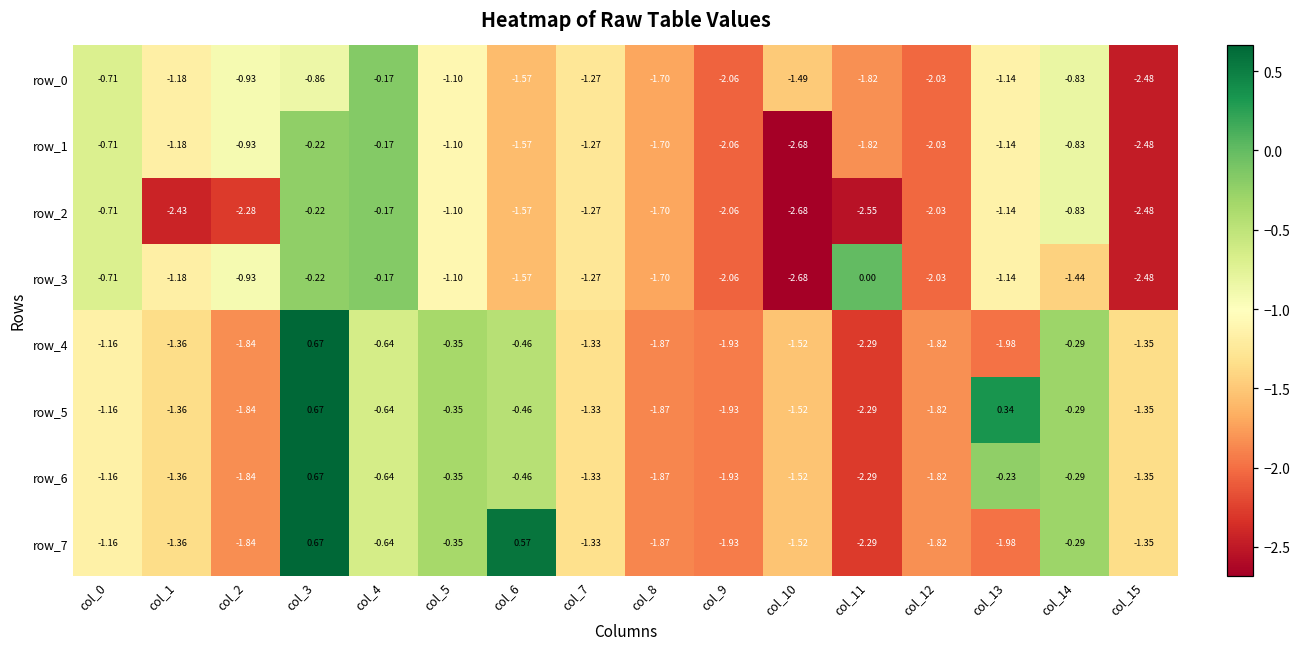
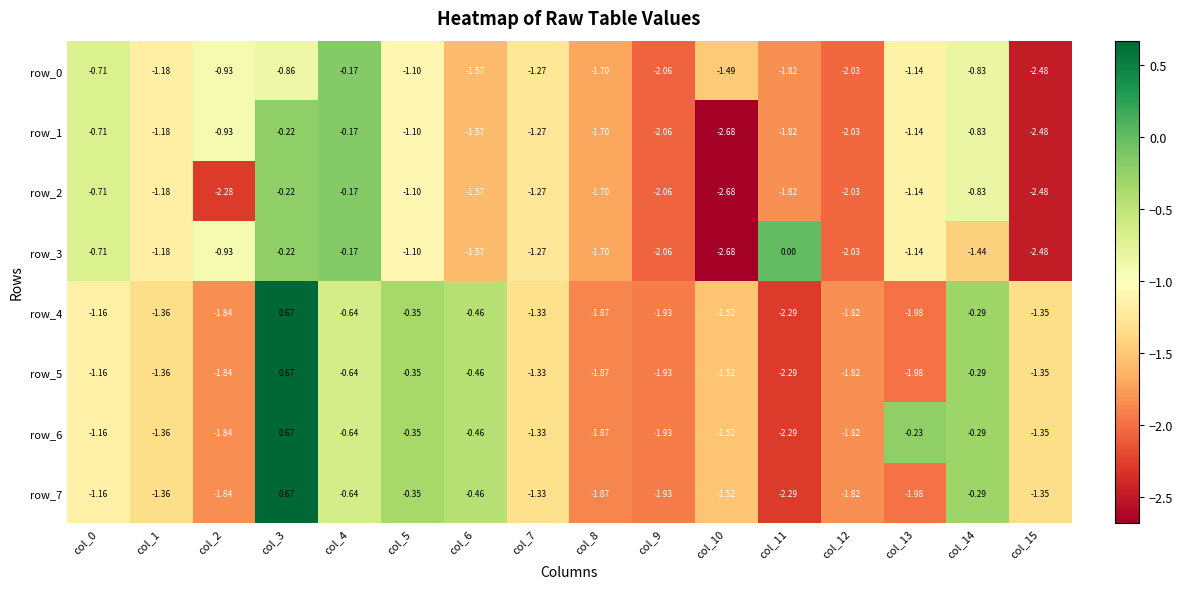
  {
    "row_0": {
      "col_0": -0.71,
      "col_1": -1.18,
      "col_2": -0.93,
      "col_3": -0.86,
      "col_4": -0.17,
      "col_5": -1.10,
      "col_6": -1.57,
      "col_7": -1.27,
      "col_8": -1.70,
      "col_9": -2.06,
      "col_10": -1.49,
      "col_11": -1.82,
      "col_12": -2.03,
      "col_13": -1.14,
      "col_14": -0.83,
      "col_15": -2.48
    },
    "row_1": {
      "col_0": -0.71,
      "col_1": -1.18,
      "col_2": -0.93,
      "col_3": -0.22,
      "col_4": -0.17,
      "col_5": -1.10,
      "col_6": -1.57,
      "col_7": -1.27,
      "col_8": -1.70,
      "col_9": -2.06,
      "col_10": -2.68,
      "col_11": -1.82,
      "col_12": -2.03,
      "col_13": -1.14,
      "col_14": -0.83,
      "col_15": -2.48
    },
    "row_2": {
      "col_0": -0.71,
-     "col_1": -2.43,
+     "col_1": -1.18,
      "col_2": -2.28,
      "col_3": -0.22,
      "col_4": -0.17,
      "col_5": -1.10,
      "col_6": -1.57,
      "col_7": -1.27,
      "col_8": -1.70,
      "col_9": -2.06,
      "col_10": -2.68,
-     "col_11": -2.55,
+     "col_11": -1.82,
      "col_12": -2.03,
      "col_13": -1.14,
      "col_14": -0.83,
      "col_15": -2.48
    },
    "row_3": {
      "col_0": -0.71,
      "col_1": -1.18,
      "col_2": -0.93,
      "col_3": -0.22,
      "col_4": -0.17,
      "col_5": -1.10,
      "col_6": -1.57,
      "col_7": -1.27,
      "col_8": -1.70,
      "col_9": -2.06,
      "col_10": -2.68,
      "col_11": 0.00,
      "col_12": -2.03,
      "col_13": -1.14,
      "col_14": -1.44,
      "col_15": -2.48
    },
    "row_4": {
      "col_0": -1.16,
      "col_1": -1.36,
      "col_2": -1.84,
      "col_3": 0.67,
      "col_4": -0.64,
      "col_5": -0.35,
      "col_6": -0.46,
      "col_7": -1.33,
      "col_8": -1.87,
      "col_9": -1.93,
      "col_10": -1.52,
      "col_11": -2.29,
      "col_12": -1.82,
      "col_13": -1.98,
      "col_14": -0.29,
      "col_15": -1.35
    },
    "row_5": {
      "col_0": -1.16,
      "col_1": -1.36,
      "col_2": -1.84,
      "col_3": 0.67,
      "col_4": -0.64,
      "col_5": -0.35,
      "col_6": -0.46,
      "col_7": -1.33,
      "col_8": -1.87,
      "col_9": -1.93,
      "col_10": -1.52,
      "col_11": -2.29,
      "col_12": -1.82,
-     "col_13": 0.34,
+     "col_13": -1.98,
      "col_14": -0.29,
      "col_15": -1.35
    },
    "row_6": {
      "col_0": -1.16,
      "col_1": -1.36,
      "col_2": -1.84,
      "col_3": 0.67,
      "col_4": -0.64,
      "col_5": -0.35,
      "col_6": -0.46,
      "col_7": -1.33,
      "col_8": -1.87,
      "col_9": -1.93,
      "col_10": -1.52,
      "col_11": -2.29,
      "col_12": -1.82,
      "col_13": -0.23,
      "col_14": -0.29,
      "col_15": -1.35
    },
    "row_7": {
      "col_0": -1.16,
      "col_1": -1.36,
      "col_2": -1.84,
      "col_3": 0.67,
      "col_4": -0.64,
      "col_5": -0.35,
-     "col_6": 0.57,
+     "col_6": -0.46,
      "col_7": -1.33,
      "col_8": -1.87,
      "col_9": -1.93,
      "col_10": -1.52,
      "col_11": -2.29,
      "col_12": -1.82,
      "col_13": -1.98,
      "col_14": -0.29,
      "col_15": -1.35
    }
  }
